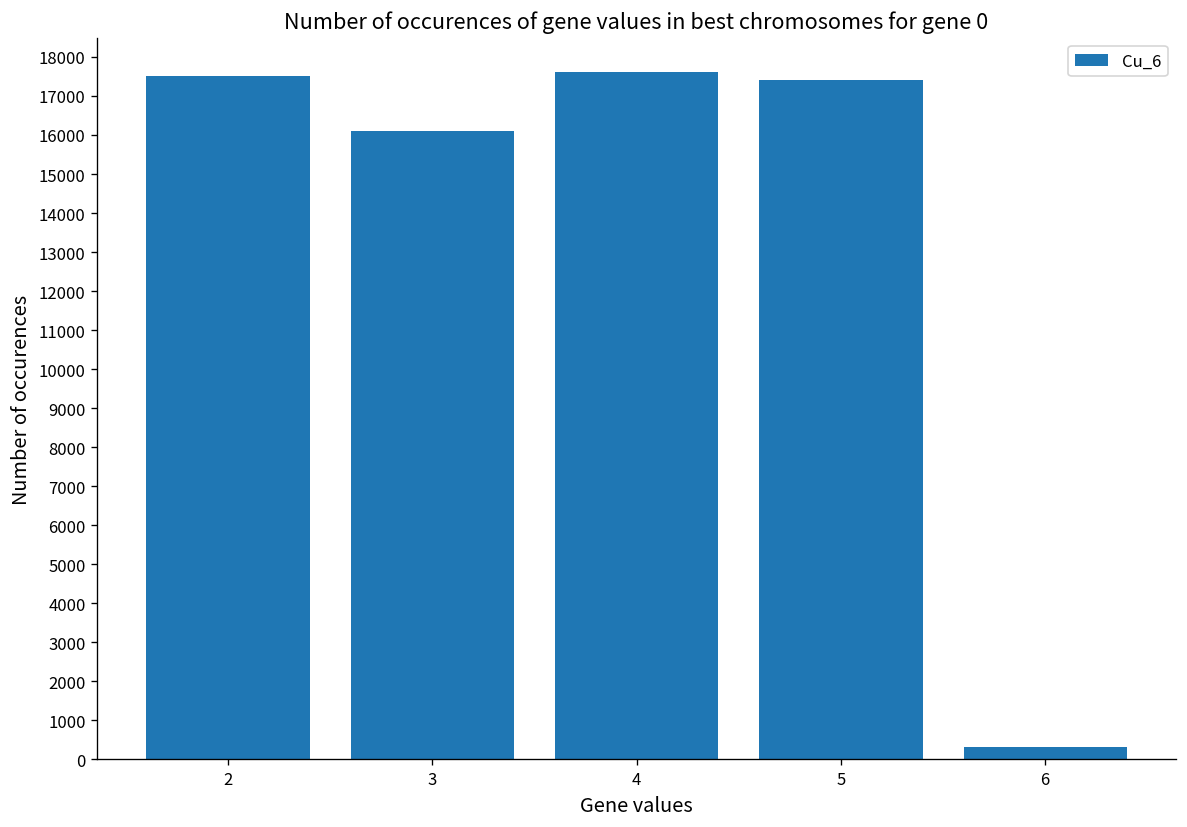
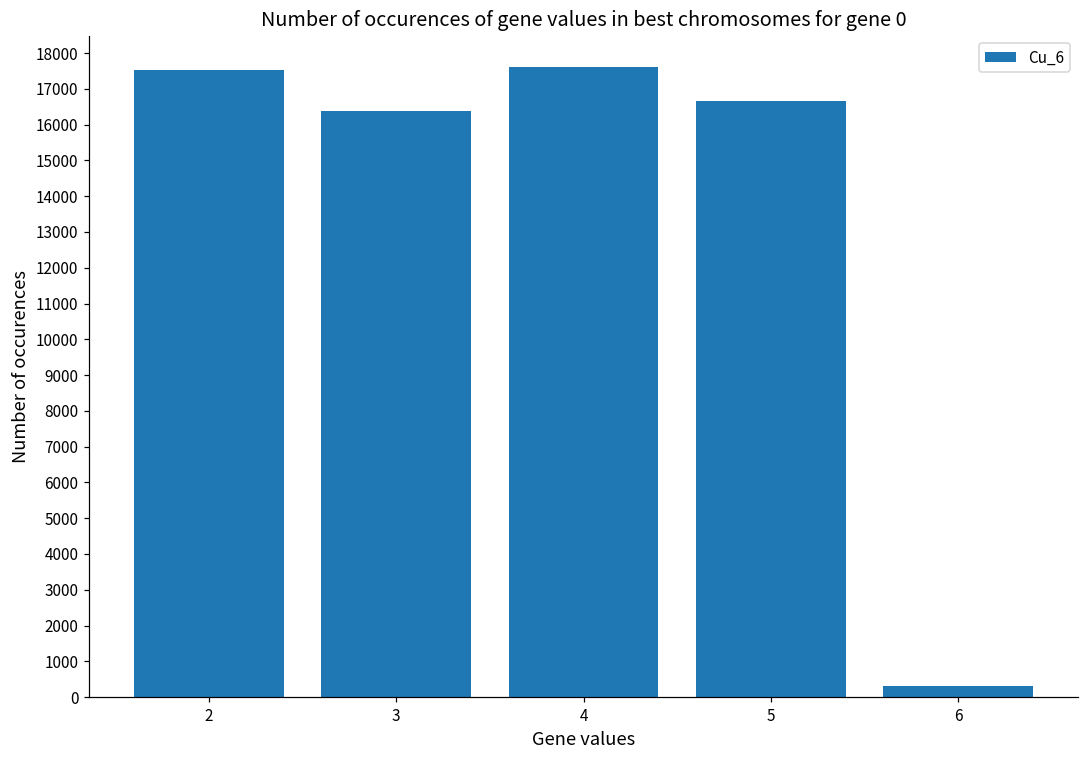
  {
    "2": 17500,
-   "3": 16100,
+   "3": 16400,
    "4": 17600,
-   "5": 17400,
+   "5": 16700,
    "6": 300
  }
